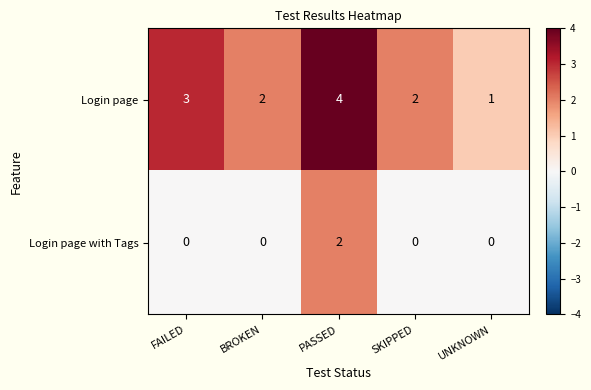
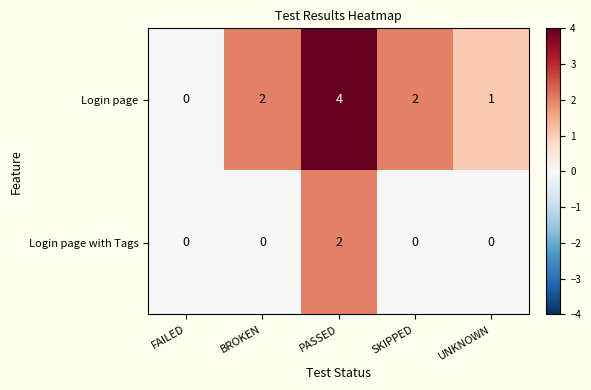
  {
    "Login page": {
-     "FAILED": 3,
+     "FAILED": 0,
      "BROKEN": 2,
      "PASSED": 4,
      "SKIPPED": 2,
      "UNKNOWN": 1
    },
    "Login page with Tags": {
      "FAILED": 0,
      "BROKEN": 0,
      "PASSED": 2,
      "SKIPPED": 0,
      "UNKNOWN": 0
    }
  }
